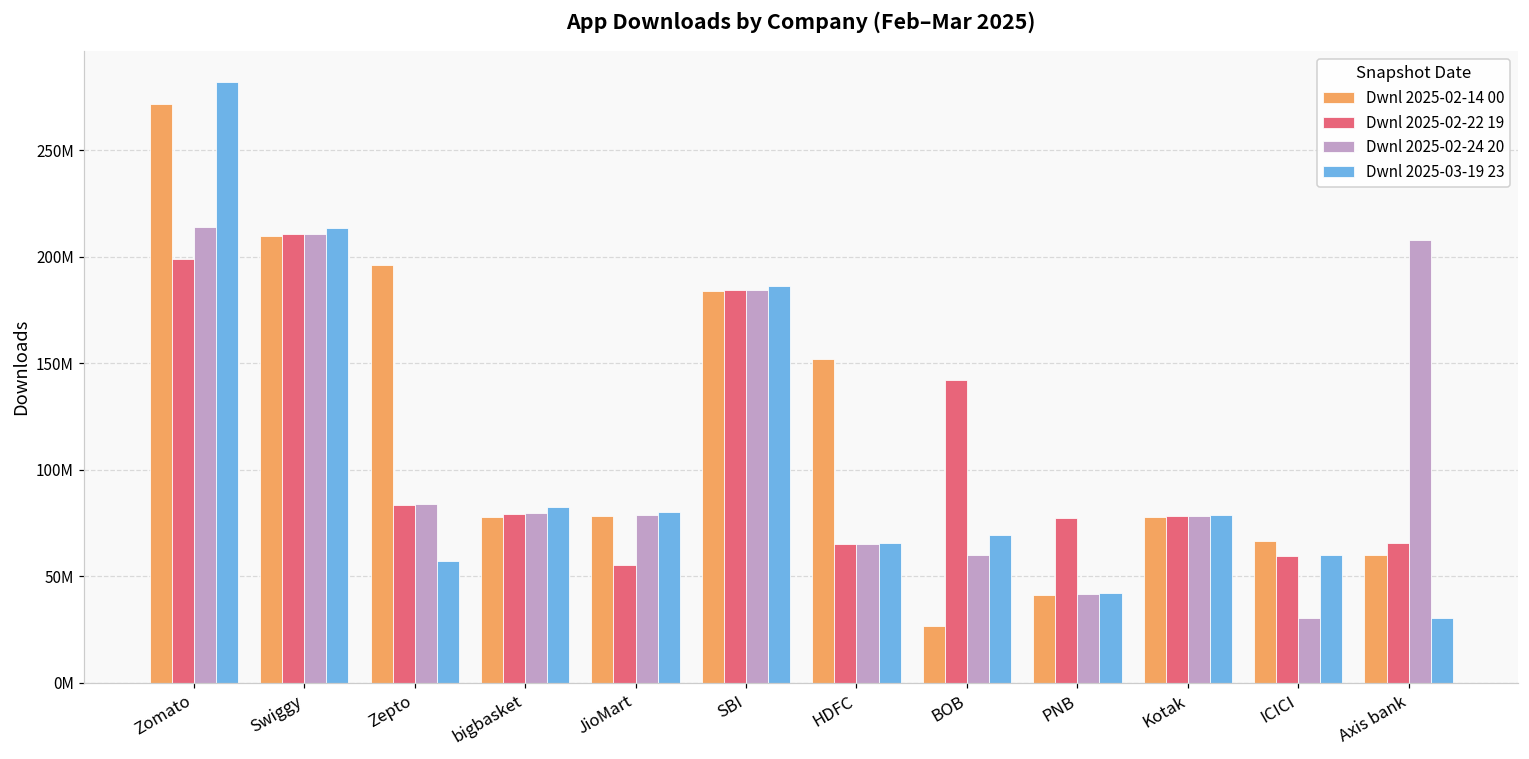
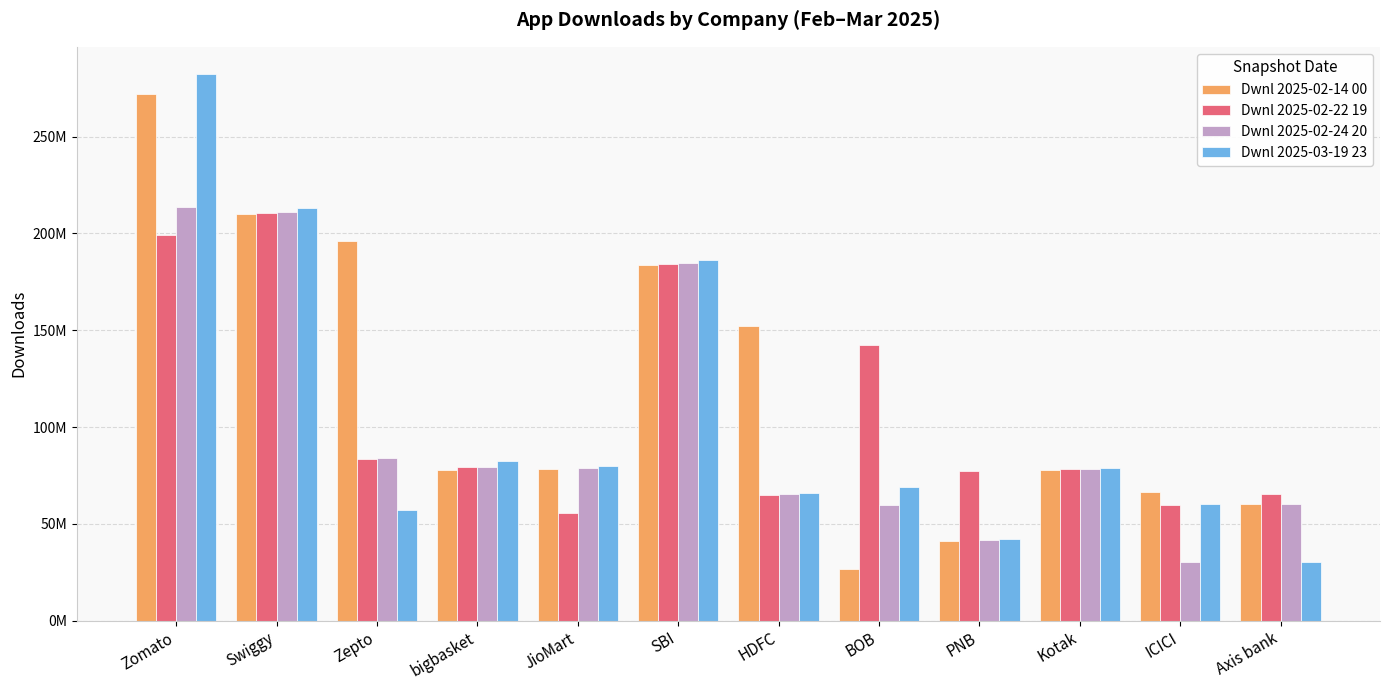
  {
    "Dwnl 2025-02-14 00": {
      "Zomato": 272000000,
      "Swiggy": 210000000,
      "Zepto": 196000000,
      "bigbasket": 78000000,
      "JioMart": 78000000,
      "SBI": 184000000,
      "HDFC": 152000000,
      "BOB": 27000000,
      "PNB": 41000000,
      "Kotak": 78000000,
      "ICICI": 66000000,
      "Axis bank": 60000000
    },
    "Dwnl 2025-02-22 19": {
      "Zomato": 199000000,
      "Swiggy": 211000000,
      "Zepto": 83000000,
      "bigbasket": 79000000,
      "JioMart": 55000000,
      "SBI": 184000000,
      "HDFC": 65000000,
      "BOB": 142000000,
      "PNB": 77000000,
      "Kotak": 78000000,
      "ICICI": 60000000,
      "Axis bank": 65000000
    },
    "Dwnl 2025-02-24 20": {
      "Zomato": 214000000,
      "Swiggy": 211000000,
      "Zepto": 84000000,
      "bigbasket": 79000000,
      "JioMart": 79000000,
      "SBI": 185000000,
      "HDFC": 65000000,
      "BOB": 60000000,
      "PNB": 42000000,
      "Kotak": 78000000,
      "ICICI": 30000000,
-     "Axis bank": 208000000
+     "Axis bank": 60000000
    },
    "Dwnl 2025-03-19 23": {
      "Zomato": 282000000,
      "Swiggy": 213000000,
      "Zepto": 57000000,
      "bigbasket": 82000000,
      "JioMart": 80000000,
      "SBI": 186000000,
      "HDFC": 66000000,
      "BOB": 69000000,
      "PNB": 42000000,
      "Kotak": 79000000,
      "ICICI": 60000000,
      "Axis bank": 30000000
    }
  }
